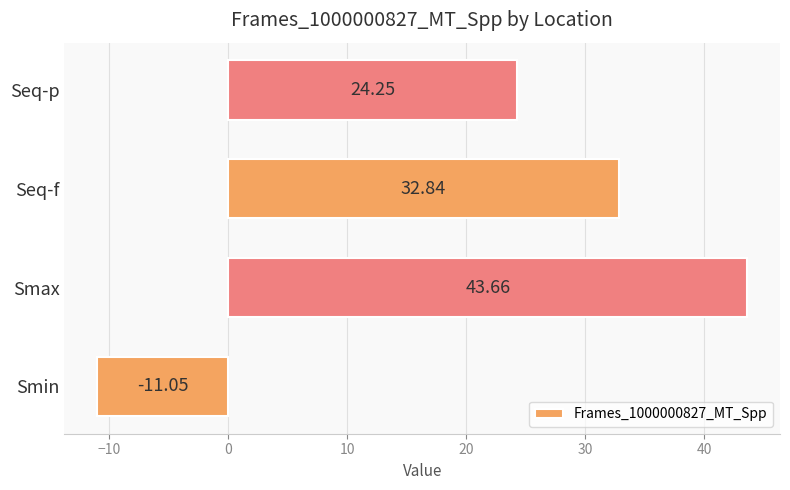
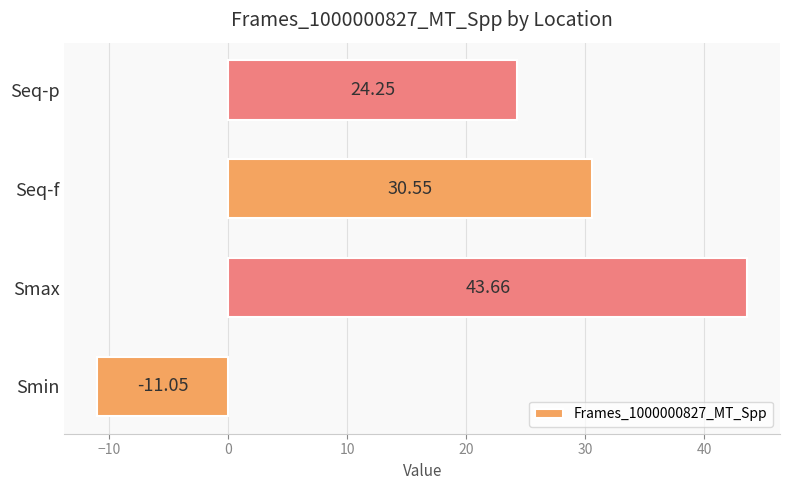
  {
    "Seq-p": 24.25,
-   "Seq-f": 32.84,
+   "Seq-f": 30.55,
    "Smax": 43.66,
    "Smin": -11.05
  }
